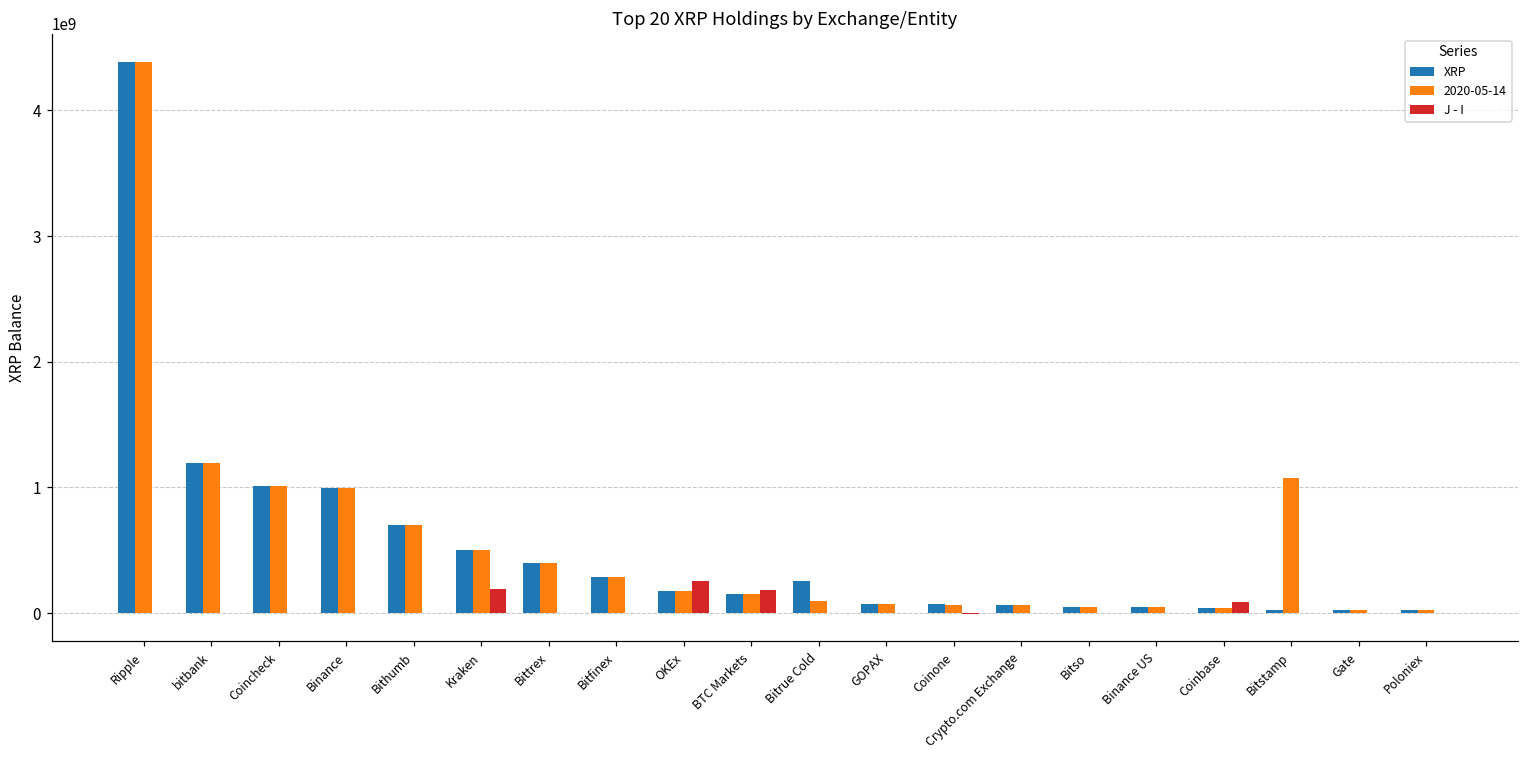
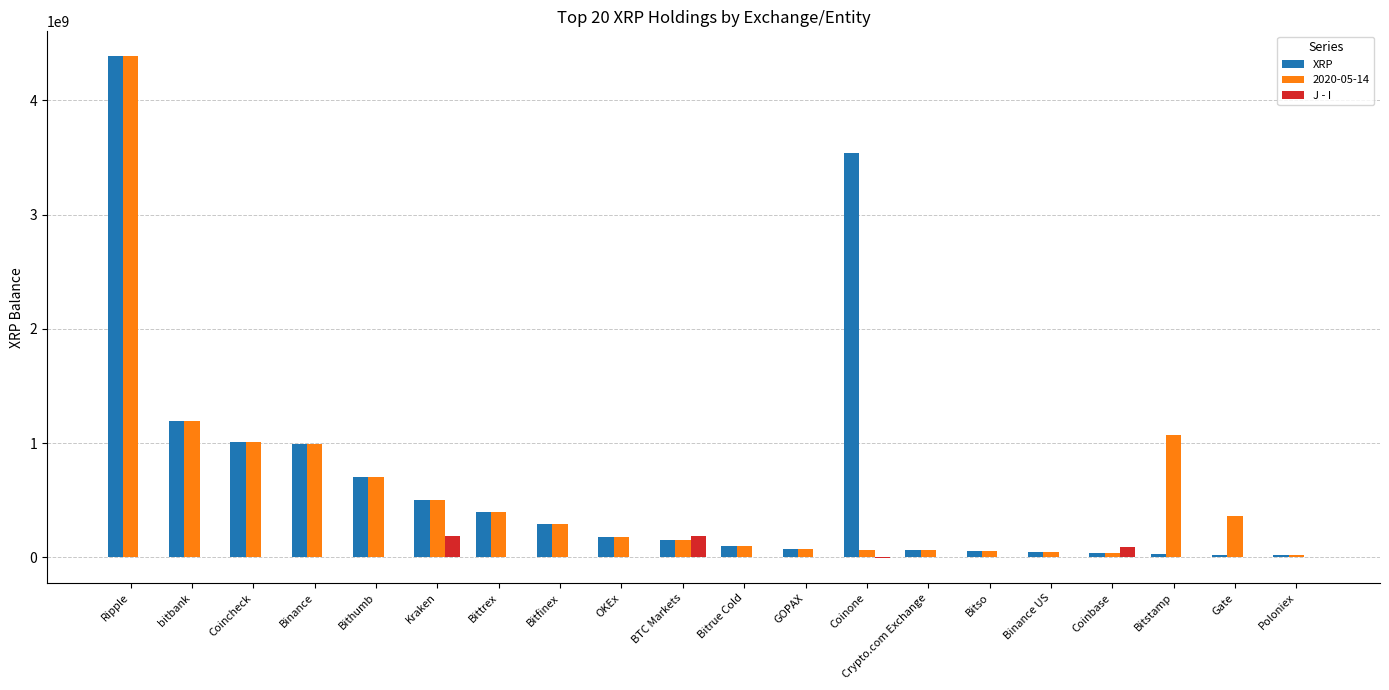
  {
    "XRP": {
      "Ripple": 4380000000,
      "bitbank": 1190000000,
      "Coincheck": 1010000000,
      "Binance": 990000000,
      "Bithumb": 700000000,
      "Kraken": 500000000,
      "Bittrex": 400000000,
      "Bitfinex": 290000000,
      "OKEx": 180000000,
      "BTC Markets": 150000000,
-     "Bitrue Cold": 250000000,
+     "Bitrue Cold": 100000000,
      "GOPAX": 70000000,
-     "Coinone": 70000000,
+     "Coinone": 3530000000,
      "Crypto.com Exchange": 60000000,
      "Bitso": 50000000,
      "Binance US": 50000000,
      "Coinbase": 40000000,
      "Bitstamp": 30000000,
      "Gate": 20000000
    },
    "2020-05-14": {
      "Ripple": 4380000000,
      "bitbank": 1190000000,
      "Coincheck": 1010000000,
      "Binance": 990000000,
      "Bithumb": 700000000,
      "Kraken": 500000000,
      "Bittrex": 400000000,
      "Bitfinex": 290000000,
      "OKEx": 180000000,
      "BTC Markets": 150000000,
      "Bitrue Cold": 100000000,
      "GOPAX": 70000000,
      "Coinone": 60000000,
      "Crypto.com Exchange": 70000000,
      "Bitso": 50000000,
      "Binance US": 50000000,
      "Coinbase": 40000000,
      "Bitstamp": 1070000000,
-     "Gate": 20000000
+     "Gate": 360000000
    },
    "J - I": {
      "Ripple": 0,
      "Coincheck": 0,
      "Binance": 0,
      "Bithumb": 0,
      "Kraken": 190000000,
      "Bittrex": 0,
      "Bitfinex": 0,
-     "OKEx": 250000000,
+     "OKEx": 0,
      "BTC Markets": 190000000,
      "Bitrue Cold": 0,
      "Bitso": 0,
      "Coinbase": 90000000,
      "Bitstamp": 0
    }
  }
